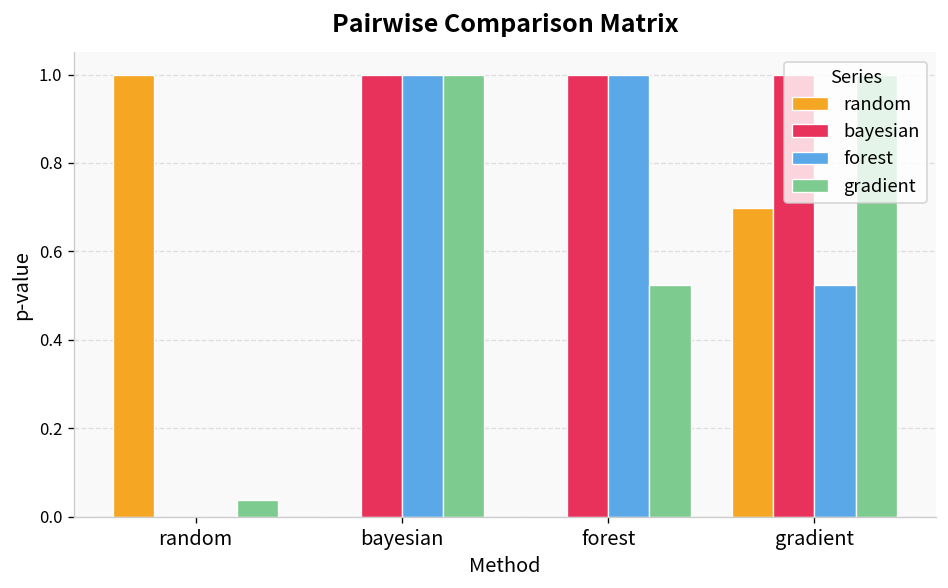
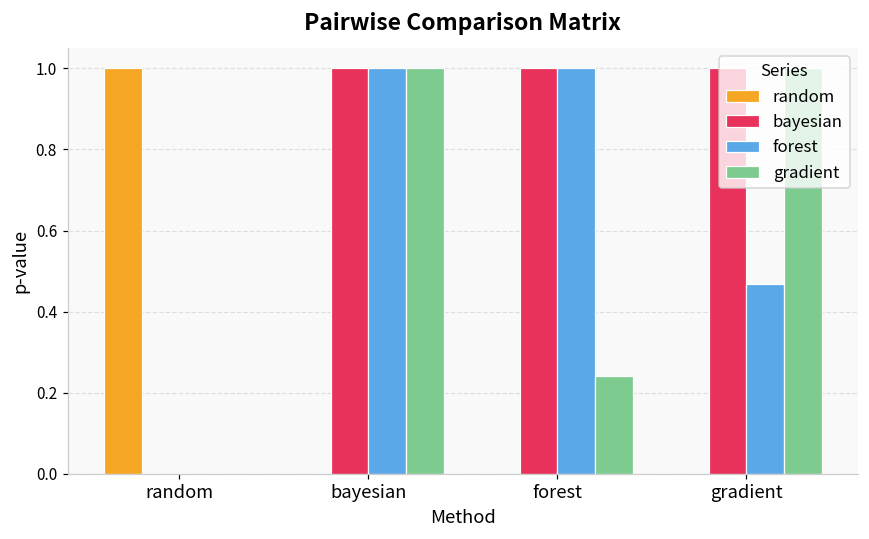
  {
    "random": {
      "random": 1.00,
-     "gradient": 0.70
+     "gradient": 0.00
    },
    "bayesian": {
      "bayesian": 1.00,
      "forest": 1.00
    },
    "forest": {
      "bayesian": 1.00,
      "forest": 1.00,
-     "gradient": 0.52
+     "gradient": 0.47
    },
    "gradient": {
-     "random": 0.04,
+     "random": 0.00,
      "bayesian": 1.00,
-     "forest": 0.52
+     "forest": 0.24
    }
  }
